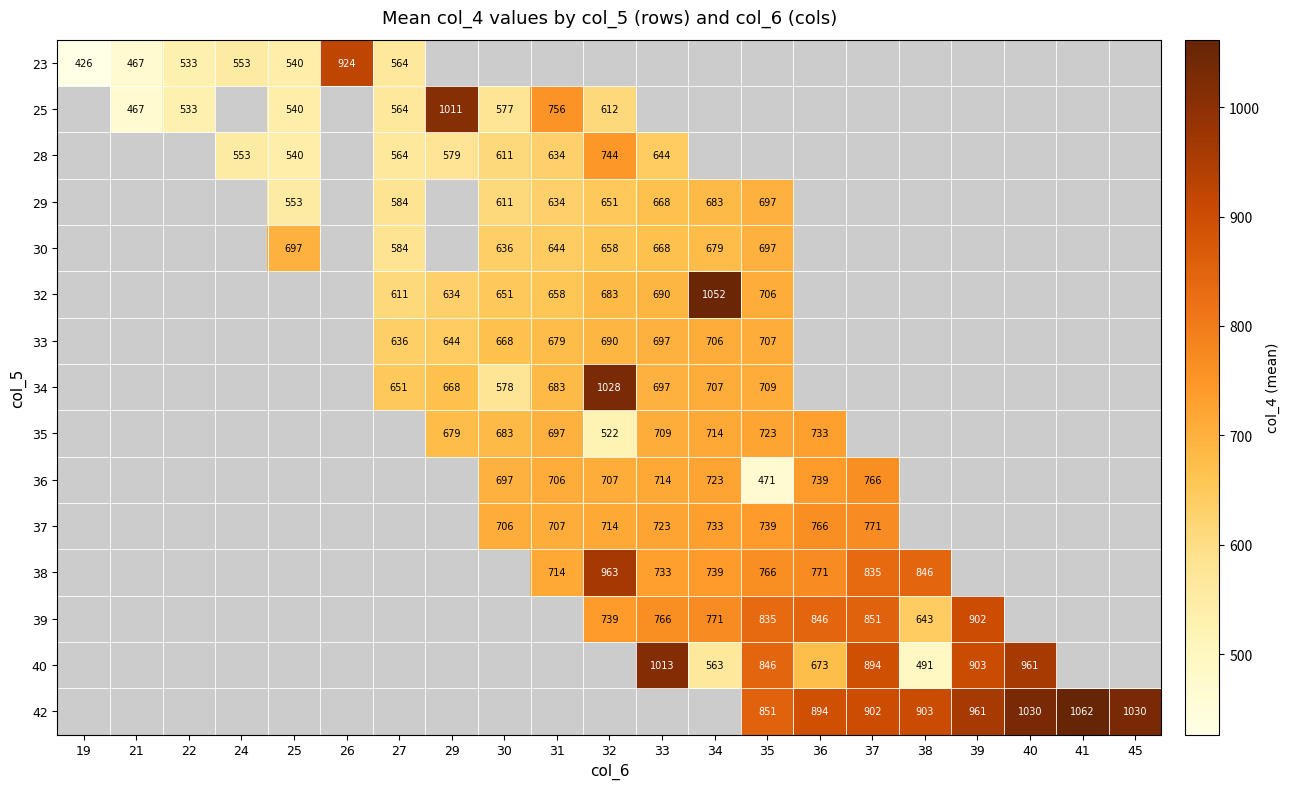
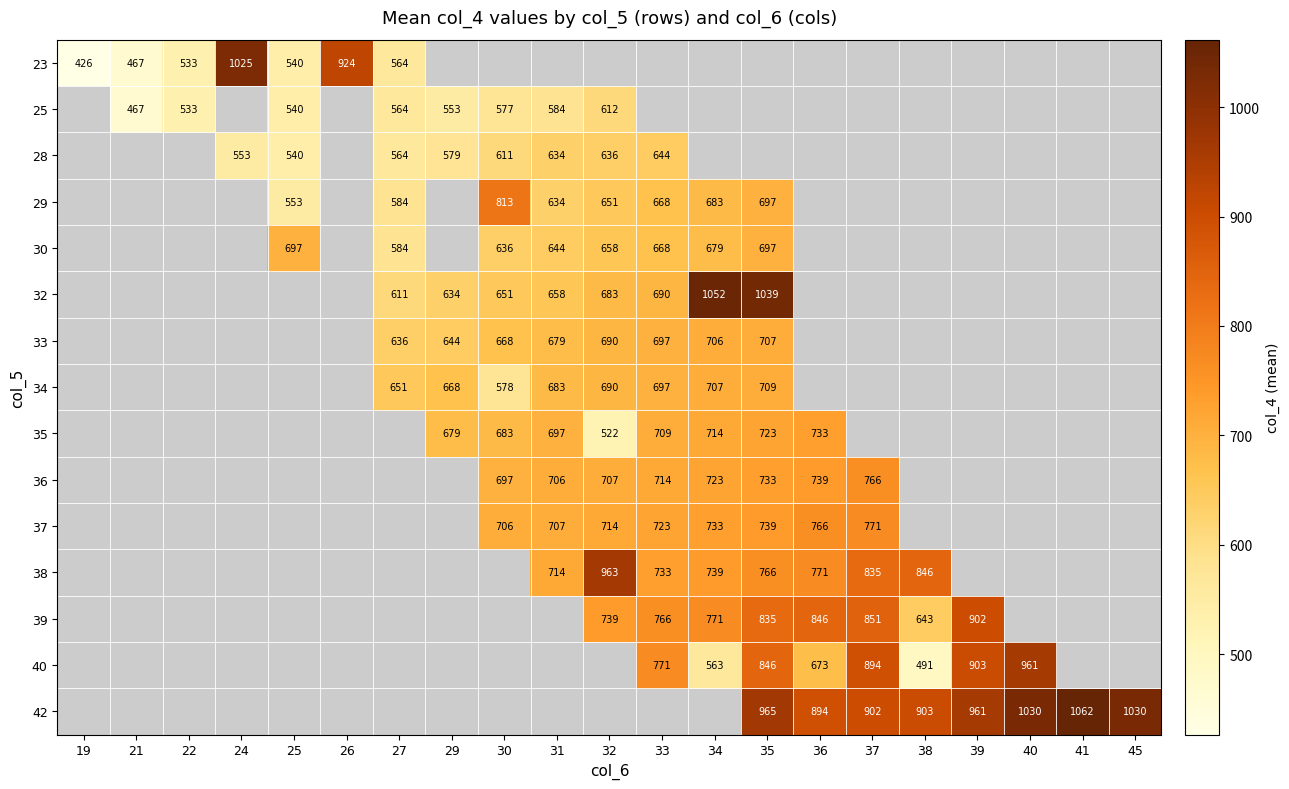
  {
    "23": {
      "19": 426,
      "21": 467,
      "22": 533,
-     "24": 553,
+     "24": 1025,
      "25": 540,
      "26": 924,
      "27": 564
    },
    "25": {
      "21": 467,
      "22": 533,
      "25": 540,
      "27": 564,
-     "29": 1011,
+     "29": 553,
      "30": 577,
-     "31": 756,
+     "31": 584,
      "32": 612
    },
    "28": {
      "24": 553,
      "25": 540,
      "27": 564,
      "29": 579,
      "30": 611,
      "31": 634,
-     "32": 744,
+     "32": 636,
      "33": 644
    },
    "29": {
      "25": 553,
      "27": 584,
-     "30": 611,
+     "30": 813,
      "31": 634,
      "32": 651,
      "33": 668,
      "34": 683,
      "35": 697
    },
    "30": {
      "25": 697,
      "27": 584,
      "30": 636,
      "31": 644,
      "32": 658,
      "33": 668,
      "34": 679,
      "35": 697
    },
    "32": {
      "27": 611,
      "29": 634,
      "30": 651,
      "31": 658,
      "32": 683,
      "33": 690,
      "34": 1052,
-     "35": 706
+     "35": 1039
    },
    "33": {
      "27": 636,
      "29": 644,
      "30": 668,
      "31": 679,
      "32": 690,
      "33": 697,
      "34": 706,
      "35": 707
    },
    "34": {
      "27": 651,
      "29": 668,
      "30": 578,
      "31": 683,
-     "32": 1028,
+     "32": 690,
      "33": 697,
      "34": 707,
      "35": 709
    },
    "35": {
      "29": 679,
      "30": 683,
      "31": 697,
      "32": 522,
      "33": 709,
      "34": 714,
      "35": 723,
      "36": 733
    },
    "36": {
      "30": 697,
      "31": 706,
      "32": 707,
      "33": 714,
      "34": 723,
-     "35": 471,
+     "35": 733,
      "36": 739,
      "37": 766
    },
    "37": {
      "30": 706,
      "31": 707,
      "32": 714,
      "33": 723,
      "34": 733,
      "35": 739,
      "36": 766,
      "37": 771
    },
    "38": {
      "31": 714,
      "32": 963,
      "33": 733,
      "34": 739,
      "35": 766,
      "36": 771,
      "37": 835,
      "38": 846
    },
    "39": {
      "32": 739,
      "33": 766,
      "34": 771,
      "35": 835,
      "36": 846,
      "37": 851,
      "38": 643,
      "39": 902
    },
    "40": {
-     "33": 1013,
+     "33": 771,
      "34": 563,
      "35": 846,
      "36": 673,
      "37": 894,
      "38": 491,
      "39": 903,
      "40": 961
    },
    "42": {
-     "35": 851,
+     "35": 965,
      "36": 894,
      "37": 902,
      "38": 903,
      "39": 961,
      "40": 1030,
      "41": 1062,
      "45": 1030
    }
  }
